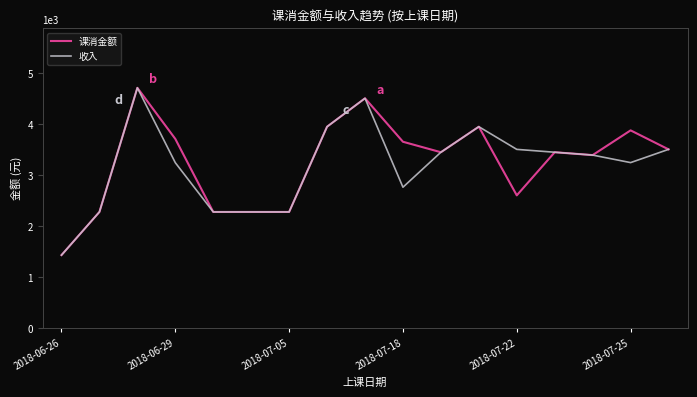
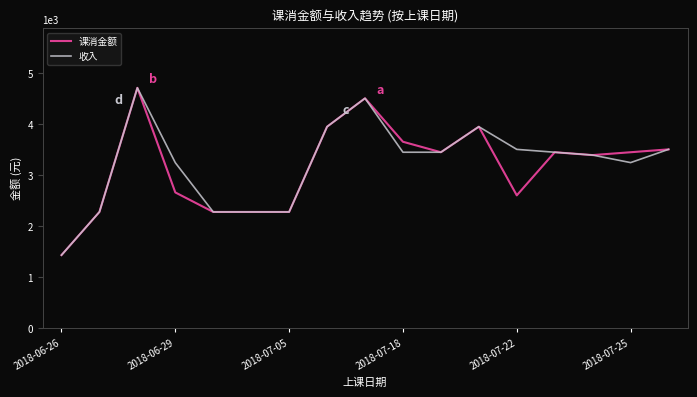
  {
    "课消金额": {
-     "2018-06-29": 3700,
+     "2018-06-29": 2700,
      "2018-07-18": 3600,
      "2018-07-22": 2600,
-     "2018-07-25": 3900
+     "2018-07-25": 3400
    },
    "收入": {
      "2018-06-29": 3200,
-     "2018-07-18": 2800,
+     "2018-07-18": 3400,
      "2018-07-22": 3500,
      "2018-07-25": 3200
    }
  }
